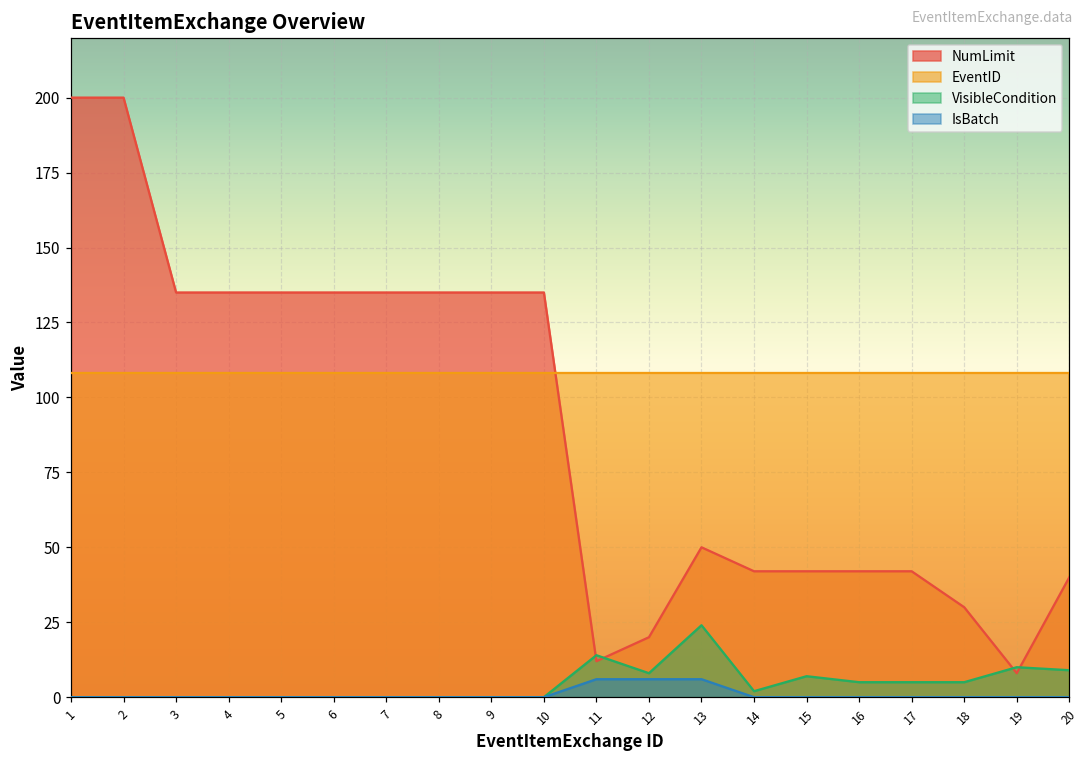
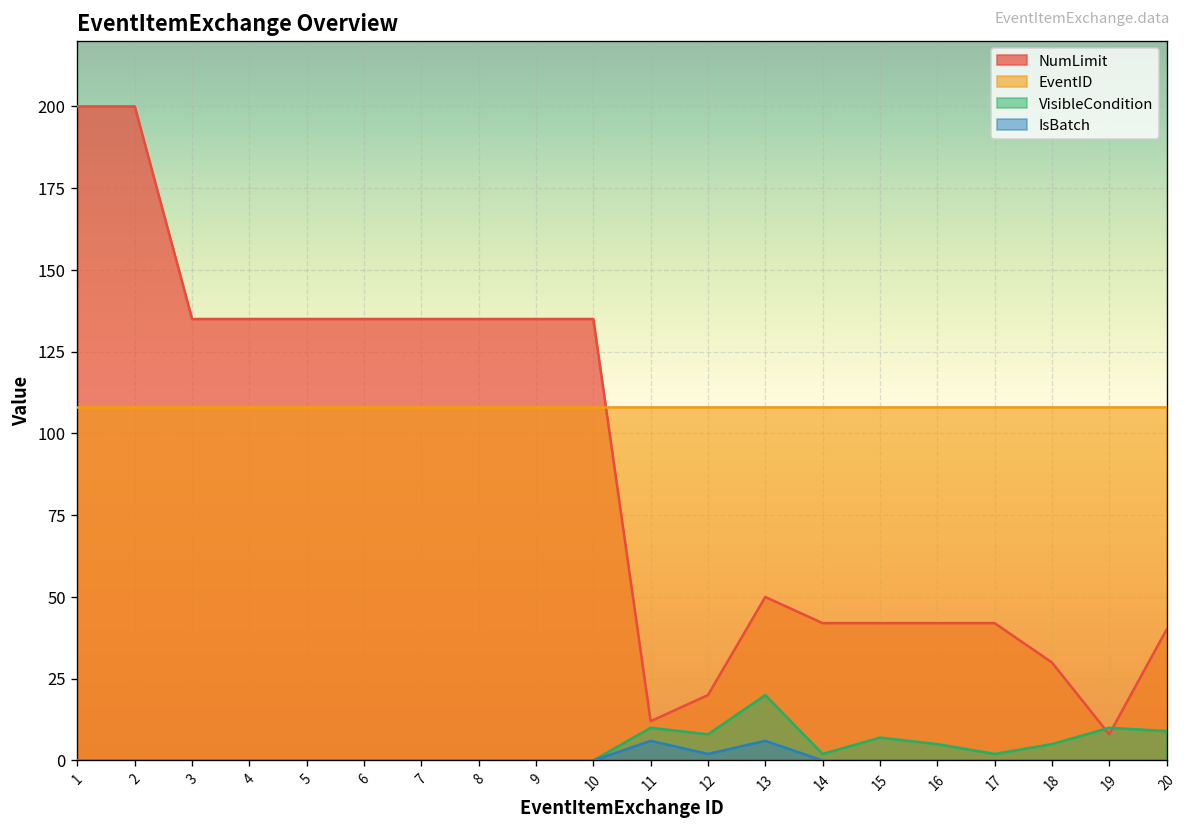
  {
    "NumLimit": {
      "1": 200,
      "2": 200,
      "3": 135,
      "4": 135,
      "5": 135,
      "6": 135,
      "7": 135,
      "8": 135,
      "9": 135,
      "10": 135,
      "11": 12,
      "12": 20,
      "13": 50,
      "14": 42,
      "15": 42,
      "16": 42,
      "17": 42,
      "18": 30,
      "19": 8,
      "20": 40
    },
    "EventID": {
      "1": 108,
      "2": 108,
      "3": 108,
      "4": 108,
      "5": 108,
      "6": 108,
      "7": 108,
      "8": 108,
      "9": 108,
      "10": 108,
      "11": 108,
      "12": 108,
      "13": 108,
      "14": 108,
      "15": 108,
      "16": 108,
      "17": 108,
      "18": 108,
      "19": 108,
      "20": 108
    },
    "VisibleCondition": {
-     "11": 14,
+     "11": 10,
      "12": 8,
-     "13": 24,
+     "13": 20,
      "14": 2,
      "15": 7,
      "16": 5,
-     "17": 5,
+     "17": 2,
      "18": 5,
      "19": 10,
      "20": 9
    },
    "IsBatch": {
      "11": 6,
-     "12": 6,
+     "12": 2,
      "13": 6,
      "14": 0,
      "15": 0,
      "16": 0,
      "17": 0,
      "18": 0,
      "19": 0,
      "20": 0
    }
  }
